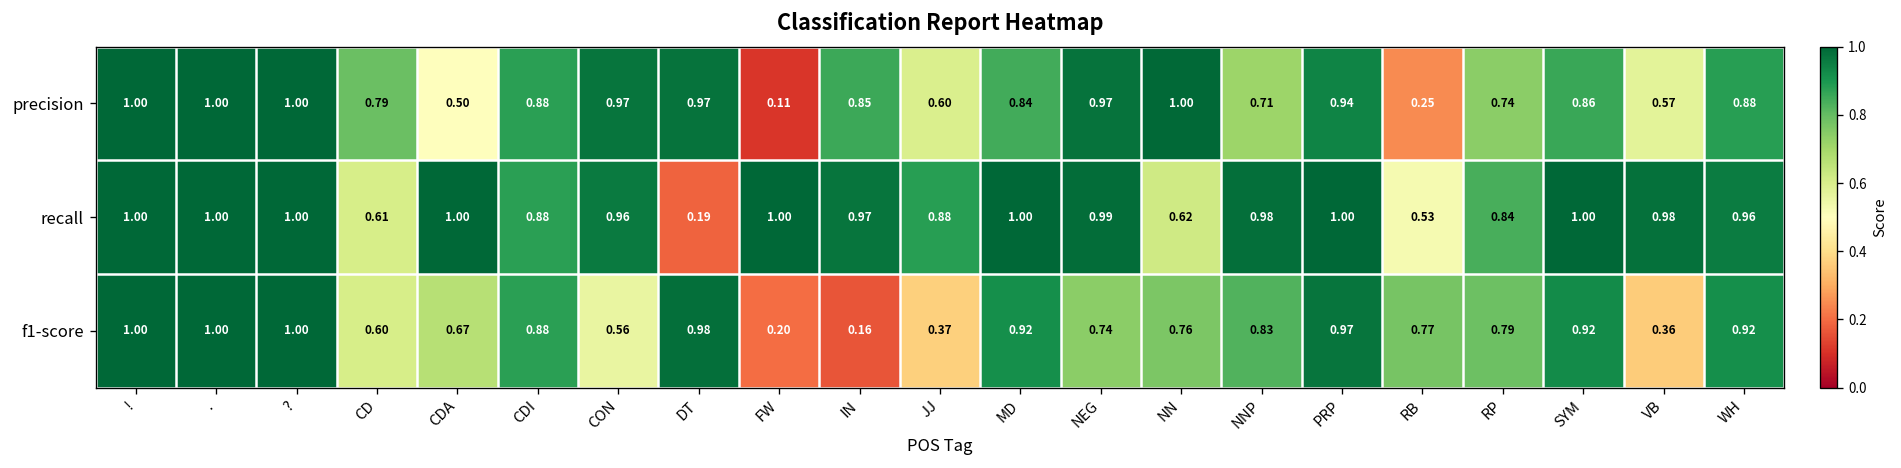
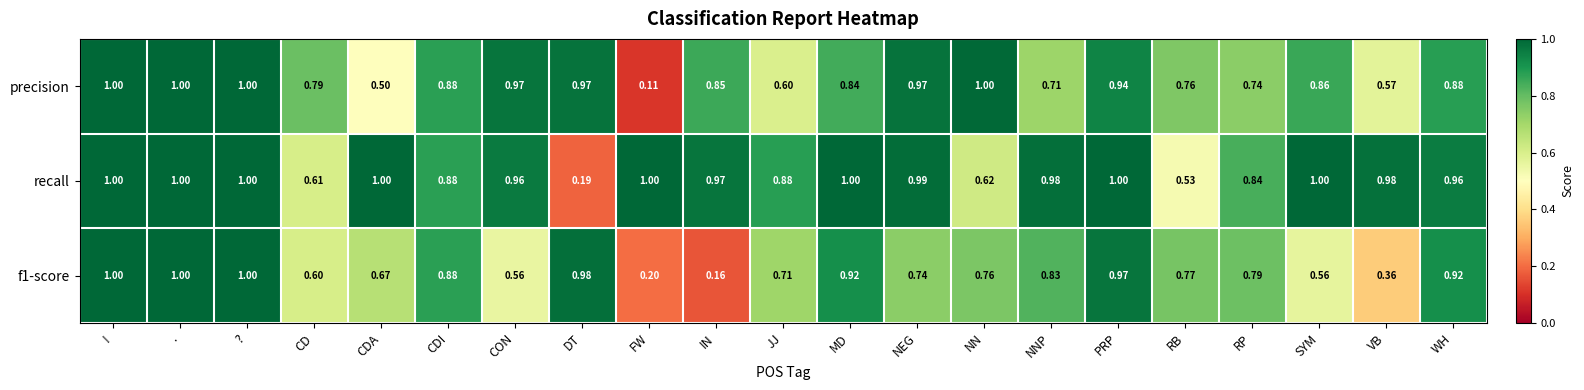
  {
    "precision": {
      "!": 1.00,
      ".": 1.00,
      "?": 1.00,
      "CD": 0.79,
      "CDA": 0.50,
      "CDI": 0.88,
      "CON": 0.97,
      "DT": 0.97,
      "FW": 0.11,
      "IN": 0.85,
      "JJ": 0.60,
      "MD": 0.84,
      "NEG": 0.97,
      "NN": 1.00,
      "NNP": 0.71,
      "PRP": 0.94,
-     "RB": 0.25,
+     "RB": 0.76,
      "RP": 0.74,
      "SYM": 0.86,
      "VB": 0.57,
      "WH": 0.88
    },
    "recall": {
      "!": 1.00,
      ".": 1.00,
      "?": 1.00,
      "CD": 0.61,
      "CDA": 1.00,
      "CDI": 0.88,
      "CON": 0.96,
      "DT": 0.19,
      "FW": 1.00,
      "IN": 0.97,
      "JJ": 0.88,
      "MD": 1.00,
      "NEG": 0.99,
      "NN": 0.62,
      "NNP": 0.98,
      "PRP": 1.00,
      "RB": 0.53,
      "RP": 0.84,
      "SYM": 1.00,
      "VB": 0.98,
      "WH": 0.96
    },
    "f1-score": {
      "!": 1.00,
      ".": 1.00,
      "?": 1.00,
      "CD": 0.60,
      "CDA": 0.67,
      "CDI": 0.88,
      "CON": 0.56,
      "DT": 0.98,
      "FW": 0.20,
      "IN": 0.16,
-     "JJ": 0.37,
+     "JJ": 0.71,
      "MD": 0.92,
      "NEG": 0.74,
      "NN": 0.76,
      "NNP": 0.83,
      "PRP": 0.97,
      "RB": 0.77,
      "RP": 0.79,
-     "SYM": 0.92,
+     "SYM": 0.56,
      "VB": 0.36,
      "WH": 0.92
    }
  }
